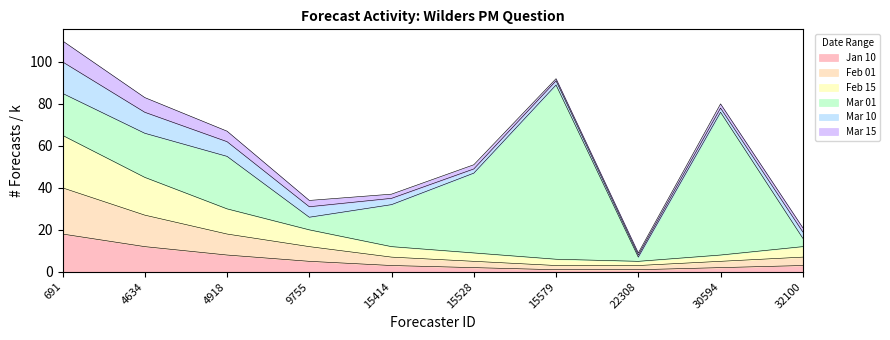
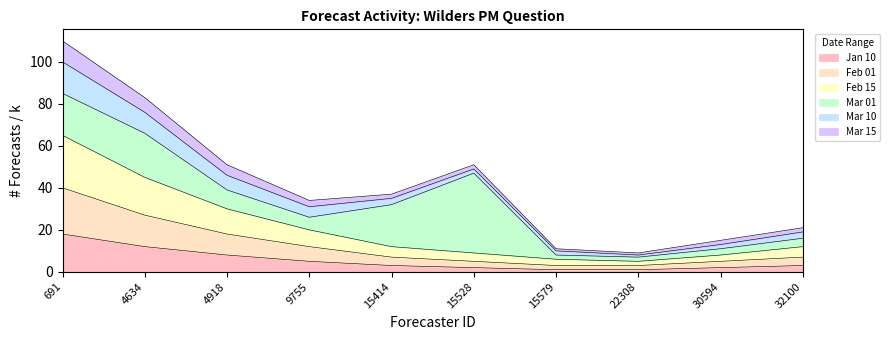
  {
    "Mar 01": {
      "691": 20,
      "4634": 21,
-     "4918": 25,
+     "4918": 9,
      "9755": 6,
      "15414": 20,
      "15528": 38,
-     "15579": 83,
-     "30594": 68,
+     "15579": 2,
+     "30594": 3,
      "32100": 4
    }
  }
